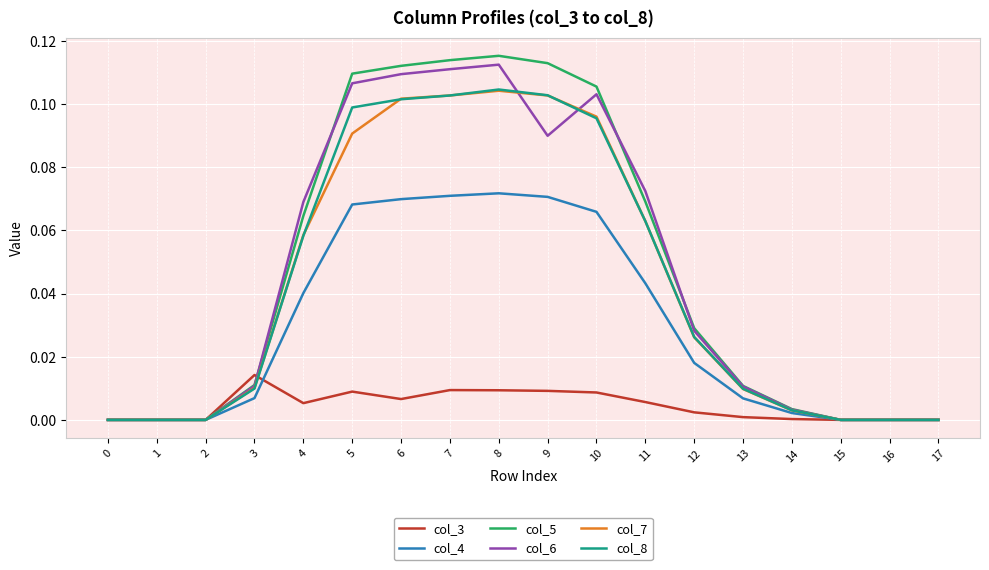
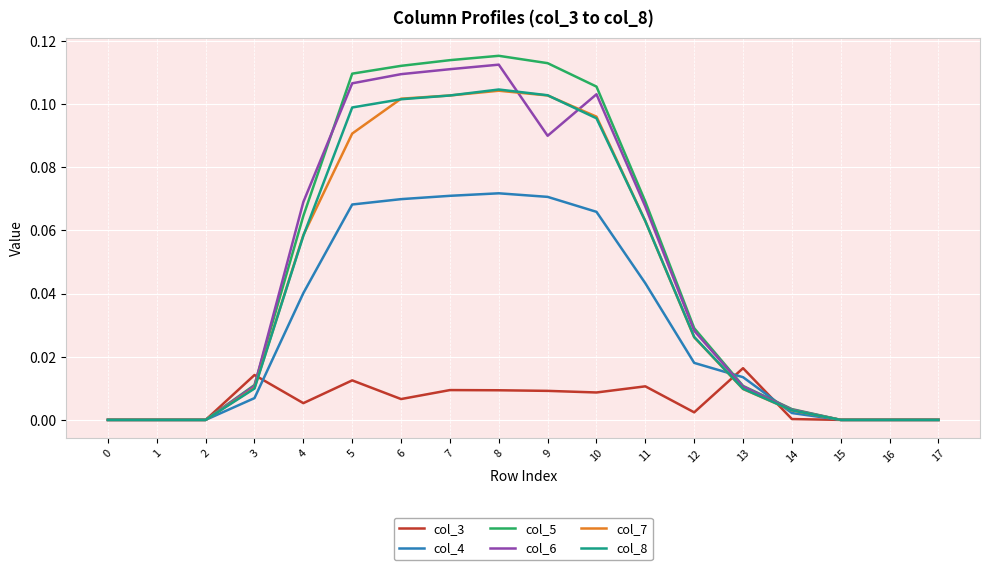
  {
    "col_3": {
      "3": 0.014,
      "4": 0.005,
-     "5": 0.009,
+     "5": 0.013,
      "6": 0.007,
      "7": 0.009,
      "8": 0.009,
      "9": 0.009,
      "10": 0.009,
-     "11": 0.006,
+     "11": 0.011,
      "12": 0.002,
-     "13": 0.001,
+     "13": 0.016,
      "14": 0.000
    },
    "col_4": {
      "3": 0.007,
      "4": 0.040,
      "5": 0.068,
      "6": 0.070,
      "7": 0.071,
      "8": 0.072,
      "9": 0.071,
      "10": 0.066,
      "11": 0.043,
      "12": 0.018,
-     "13": 0.007,
+     "13": 0.014,
      "14": 0.002
    },
    "col_6": {
      "4": 0.069,
      "5": 0.107,
      "6": 0.110,
      "7": 0.111,
      "8": 0.113,
      "9": 0.090,
      "10": 0.103,
-     "11": 0.072,
+     "11": 0.068,
      "12": 0.028
    },
    "col_7": {
      "5": 0.091
    }
  }
